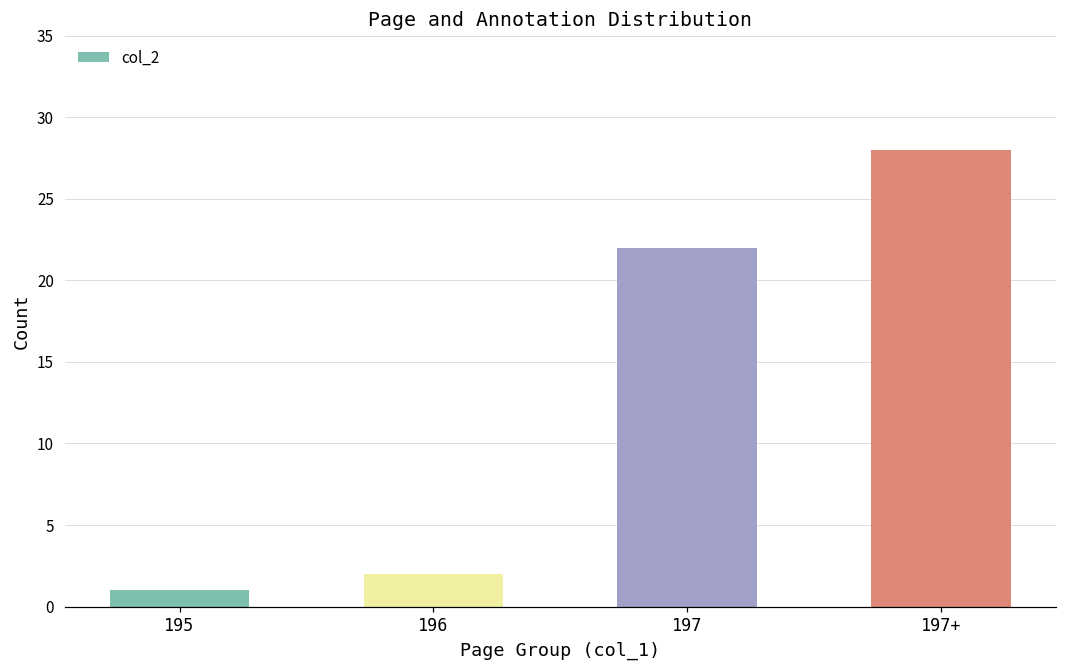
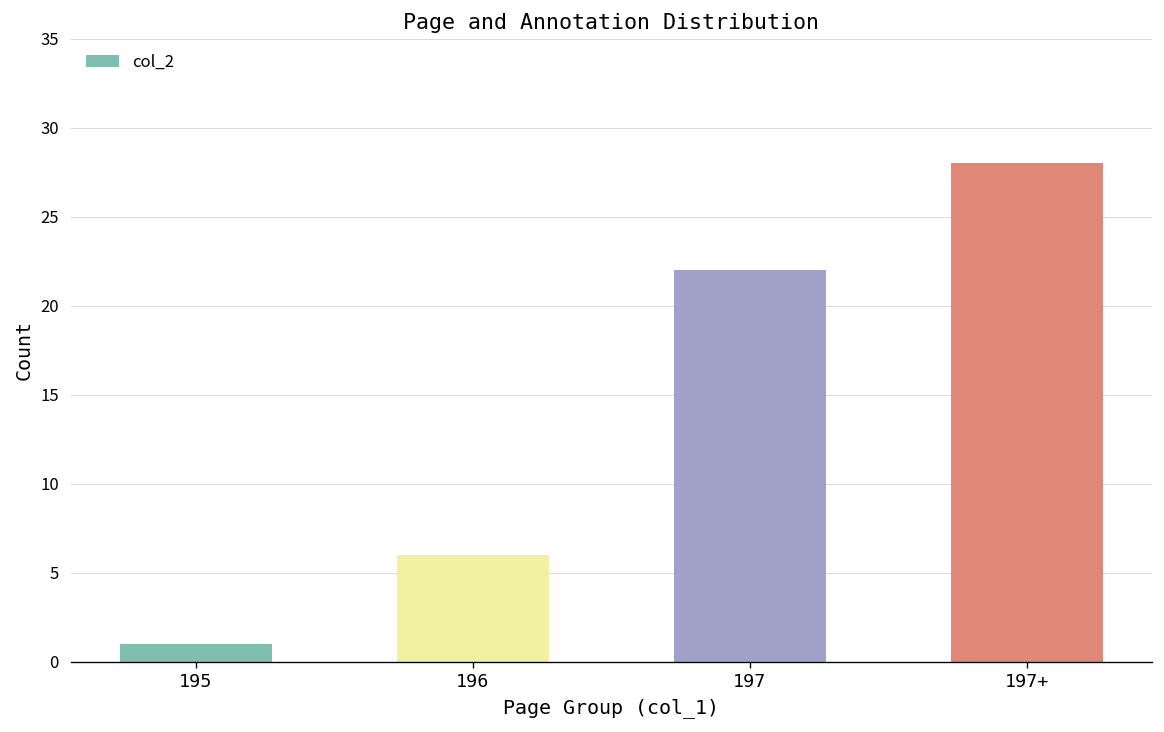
  {
    "195": 1,
-   "196": 2,
+   "196": 6,
    "197": 22,
    "197+": 28
  }
